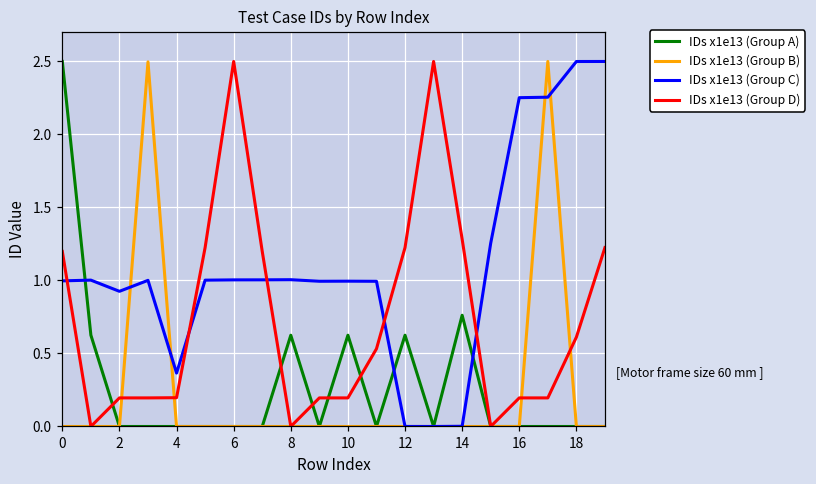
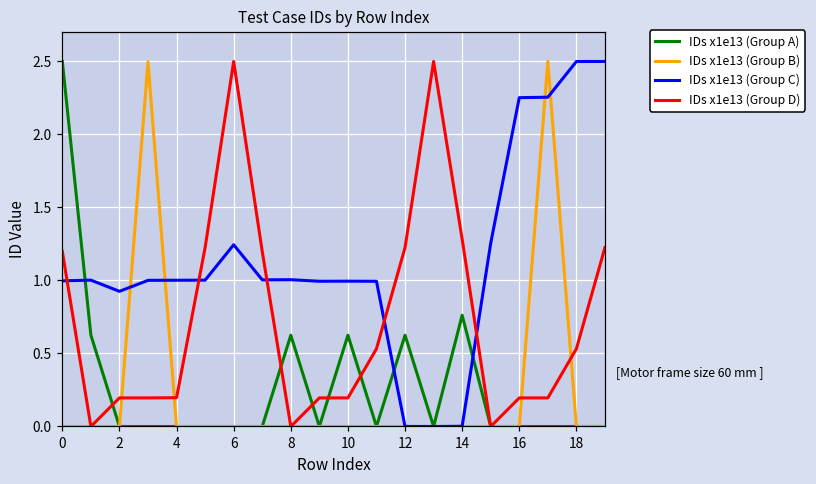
  {
    "IDs x1e13 (Group A)": {
      "0": 2.50,
      "8": 0.63,
      "10": 0.63,
      "12": 0.63,
      "14": 0.76
    },
    "IDs x1e13 (Group B)": {
      "0": 0.00,
      "10": 0.00
    },
    "IDs x1e13 (Group C)": {
      "0": 1.00,
      "2": 0.93,
-     "4": 0.37,
-     "6": 1.00,
+     "4": 1.00,
+     "6": 1.24,
      "8": 1.01,
      "10": 1.00,
      "16": 2.25,
      "18": 2.50
    },
    "IDs x1e13 (Group D)": {
      "0": 1.20,
      "2": 0.20,
      "4": 0.20,
      "6": 2.50,
      "10": 0.20,
      "12": 1.23,
      "14": 1.28,
      "16": 0.20,
-     "18": 0.61
+     "18": 0.53
    }
  }
